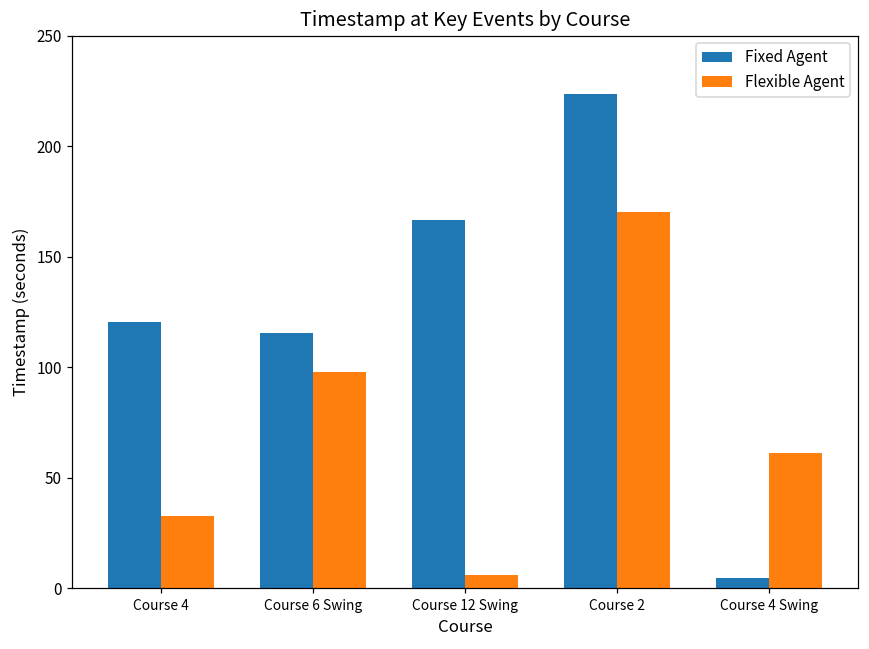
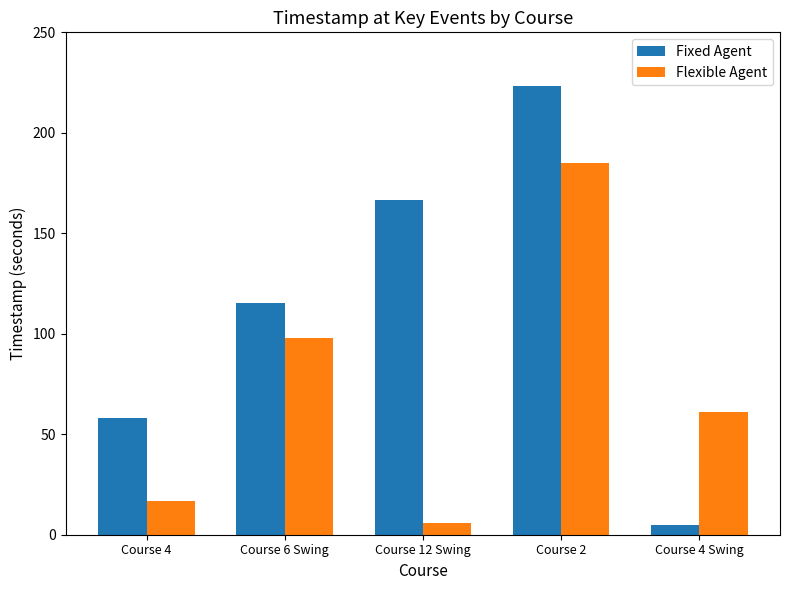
  {
    "Fixed Agent": {
-     "Course 4": 120,
+     "Course 4": 58,
      "Course 6 Swing": 115,
      "Course 12 Swing": 166,
      "Course 2": 223,
      "Course 4 Swing": 5
    },
    "Flexible Agent": {
-     "Course 4": 33,
+     "Course 4": 17,
      "Course 6 Swing": 98,
      "Course 12 Swing": 6,
-     "Course 2": 170,
+     "Course 2": 185,
      "Course 4 Swing": 61
    }
  }
